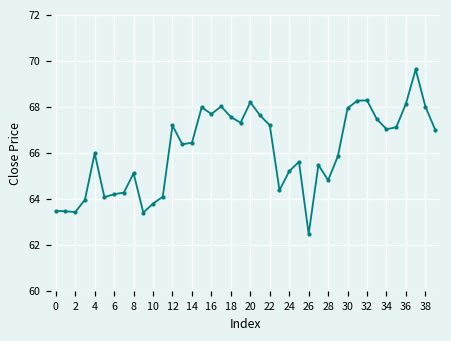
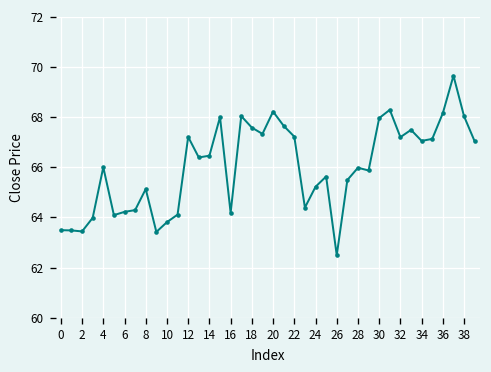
  {
    "0": 63.5,
    "2": 63.4,
    "4": 66.0,
    "6": 64.2,
    "8": 65.1,
    "10": 63.8,
    "12": 67.2,
    "14": 66.5,
-   "16": 67.7,
+   "16": 64.2,
    "18": 67.6,
    "20": 68.2,
    "22": 67.2,
    "24": 65.2,
    "26": 62.5,
-   "28": 64.8,
+   "28": 66.0,
    "30": 68.0,
-   "32": 68.3,
+   "32": 67.2,
    "34": 67.1,
    "36": 68.2,
    "38": 68.0
  }
